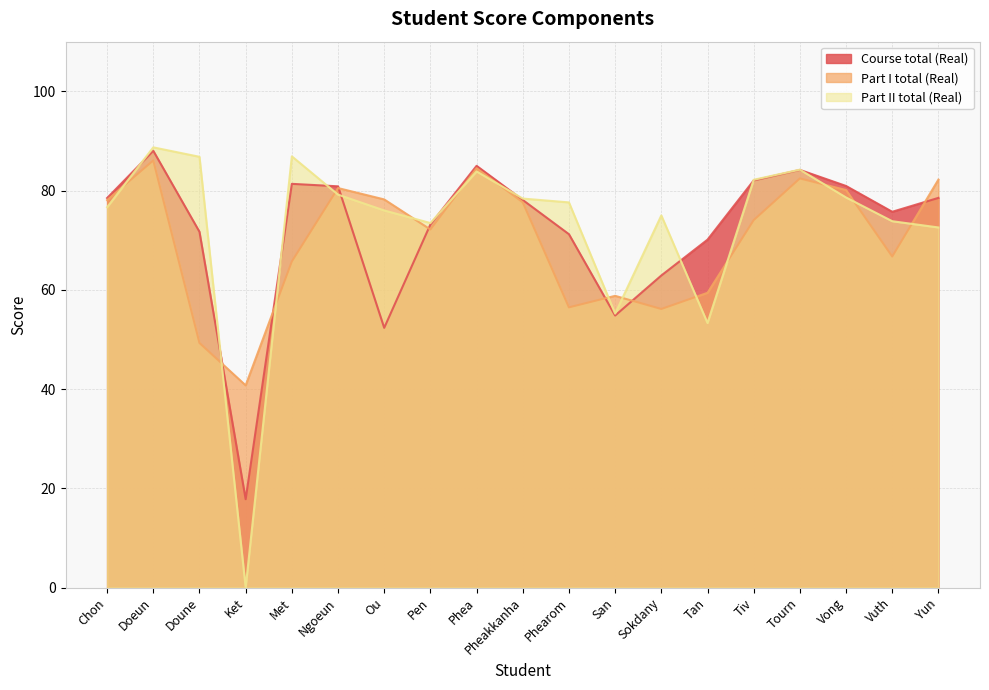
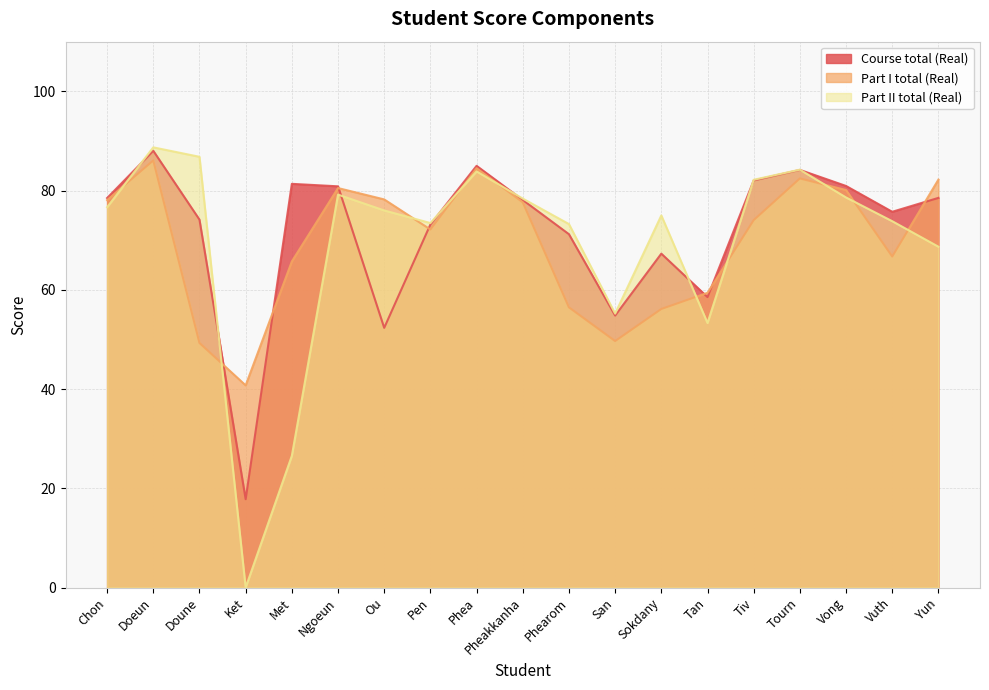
  {
    "Course total (Real)": {
      "Doeun": 88,
-     "Doune": 72,
+     "Doune": 74,
      "Ket": 18,
      "Met": 81,
      "Ou": 52,
      "Phearom": 71,
-     "Sokdany": 63,
-     "Tan": 70,
+     "Sokdany": 67,
+     "Tan": 59,
      "Vong": 81,
      "Vuth": 76,
      "Yun": 79
    },
    "Part I total (Real)": {
      "Doeun": 86,
      "Doune": 49,
      "Ket": 41,
      "Met": 66,
      "Ou": 78,
      "Pen": 72,
      "Phearom": 56,
-     "San": 59,
+     "San": 50,
      "Sokdany": 56,
      "Tan": 59,
      "Tiv": 74,
      "Tourn": 82,
      "Vong": 80,
      "Vuth": 67,
      "Yun": 82
    },
    "Part II total (Real)": {
      "Chon": 77,
      "Doeun": 89,
      "Doune": 87,
      "Ket": 0,
-     "Met": 87,
+     "Met": 27,
      "Ngoeun": 79,
      "Ou": 76,
      "Phea": 84,
-     "Phearom": 78,
+     "Phearom": 73,
      "Sokdany": 75,
      "Tan": 53,
      "Vong": 79,
      "Vuth": 74,
-     "Yun": 73
+     "Yun": 69
    }
  }
